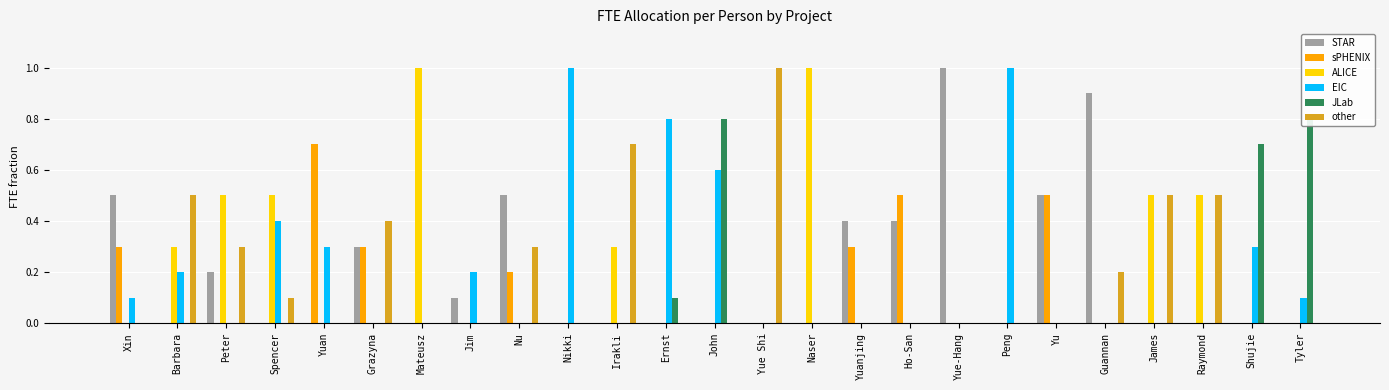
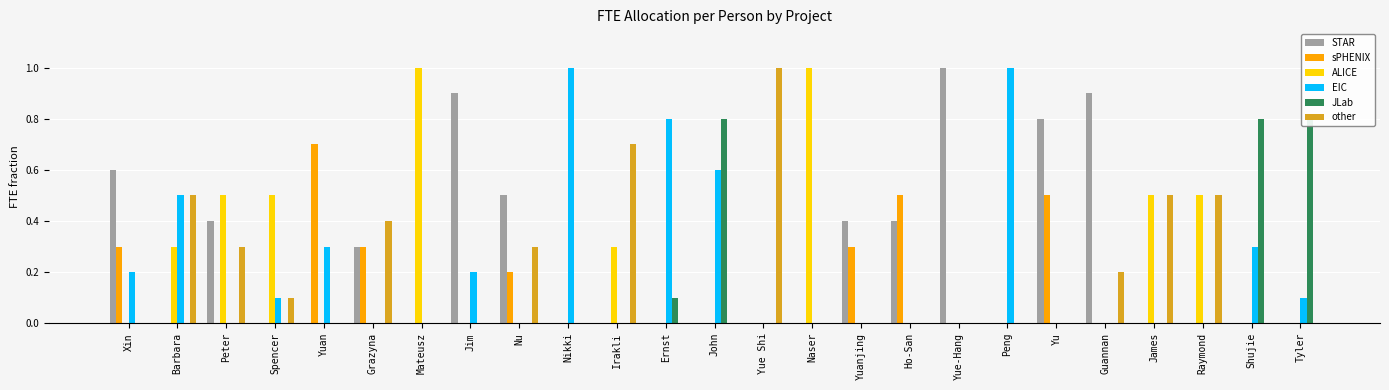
  {
    "STAR": {
-     "Xin": 0.5,
+     "Xin": 0.6,
      "Barbara": 0.0,
-     "Peter": 0.2,
+     "Peter": 0.4,
      "Spencer": 0.0,
      "Yuan": 0.0,
      "Grazyna": 0.3,
      "Mateusz": 0.0,
-     "Jim": 0.1,
+     "Jim": 0.9,
      "Nu": 0.5,
      "Nikki": 0.0,
      "Irakli": 0.0,
      "Ernst": 0.0,
      "John": 0.0,
      "Yue Shi": 0.0,
      "Naser": 0.0,
      "Yuanjing": 0.4,
      "Ho-San": 0.4,
      "Yue-Hang": 1.0,
      "Peng": 0.0,
-     "Yu": 0.5,
+     "Yu": 0.8,
      "Guannan": 0.9,
      "James": 0.0,
      "Raymond": 0.0,
      "Shujie": 0.0,
      "Tyler": 0.0
    },
    "EIC": {
-     "Xin": 0.1,
-     "Barbara": 0.2,
+     "Xin": 0.2,
+     "Barbara": 0.5,
      "Peter": 0.0,
-     "Spencer": 0.4,
+     "Spencer": 0.1,
      "Yuan": 0.3,
      "Grazyna": 0.0,
      "Mateusz": 0.0,
      "Jim": 0.2,
      "Nu": 0.0,
      "Nikki": 1.0,
      "Irakli": 0.0,
      "Ernst": 0.8,
      "John": 0.6,
      "Yue Shi": 0.0,
      "Naser": 0.0,
      "Yuanjing": 0.0,
      "Ho-San": 0.0,
      "Yue-Hang": 0.0,
      "Peng": 1.0,
      "Yu": 0.0,
      "Guannan": 0.0,
      "James": 0.0,
      "Raymond": 0.0,
      "Shujie": 0.3,
      "Tyler": 0.1
    },
    "JLab": {
      "Xin": 0.0,
      "Barbara": 0.0,
      "Peter": 0.0,
      "Spencer": 0.0,
      "Yuan": 0.0,
      "Grazyna": 0.0,
      "Mateusz": 0.0,
      "Jim": 0.0,
      "Nu": 0.0,
      "Nikki": 0.0,
      "Irakli": 0.0,
      "Ernst": 0.1,
      "John": 0.8,
      "Yue Shi": 0.0,
      "Naser": 0.0,
      "Yuanjing": 0.0,
      "Ho-San": 0.0,
      "Yue-Hang": 0.0,
      "Peng": 0.0,
      "Yu": 0.0,
      "Guannan": 0.0,
      "James": 0.0,
      "Raymond": 0.0,
-     "Shujie": 0.7
+     "Shujie": 0.8
    }
  }
